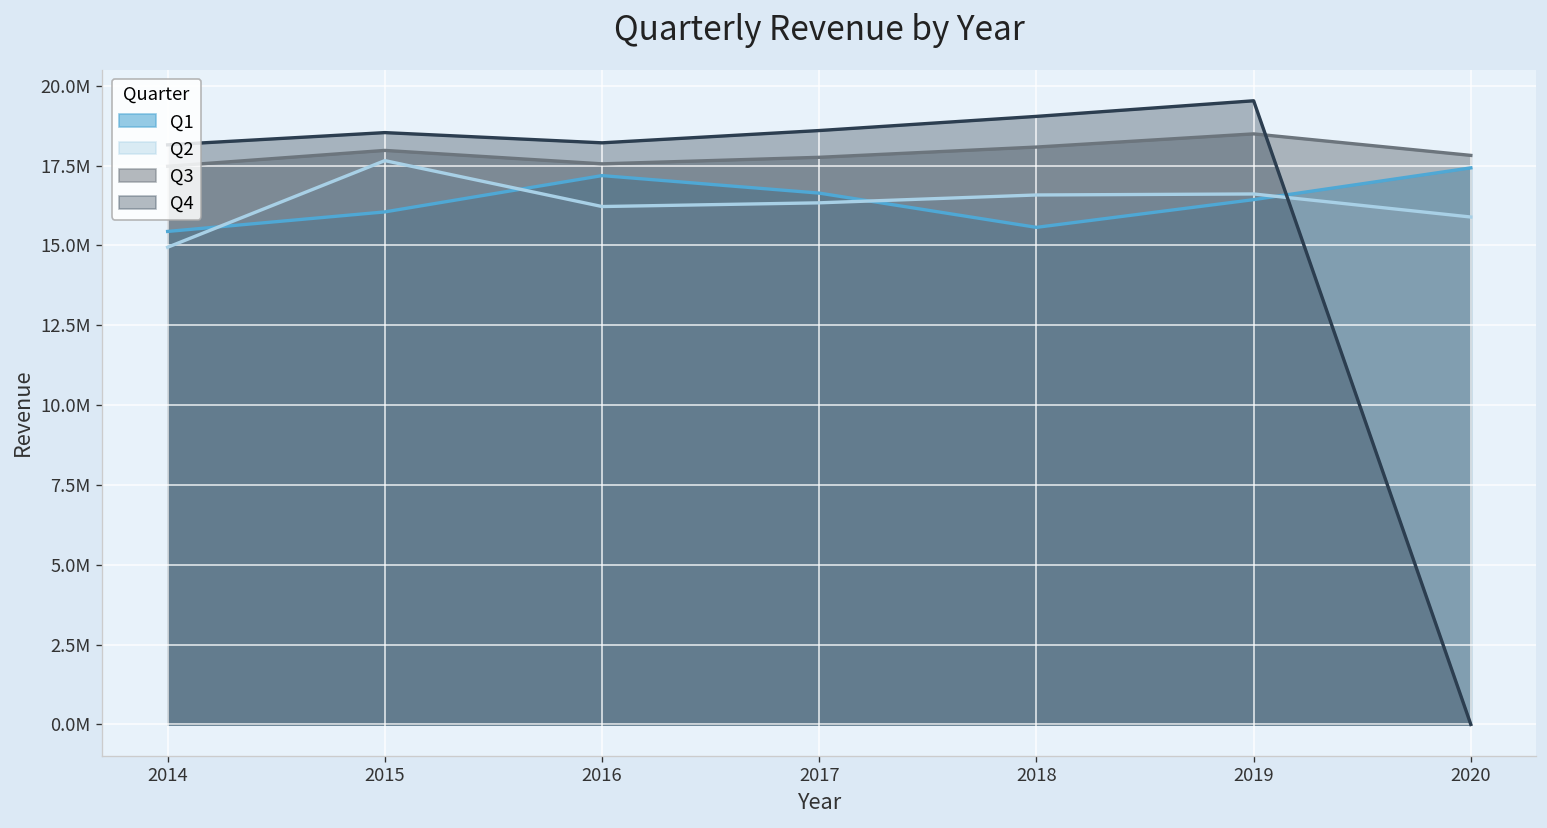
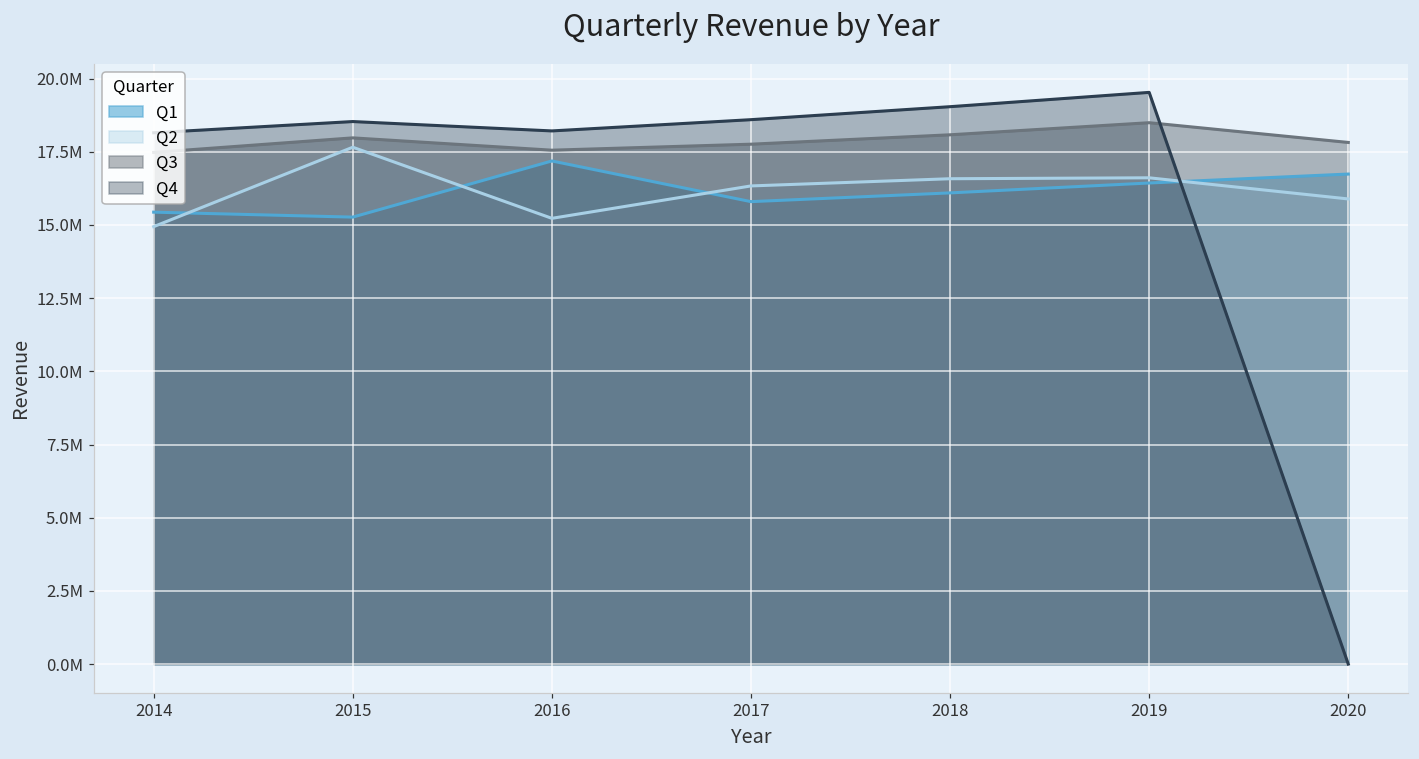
  {
    "Q1": {
-     "2015": 16100000,
+     "2015": 15300000,
      "2016": 17200000,
-     "2017": 16600000,
-     "2018": 15600000,
+     "2017": 15800000,
+     "2018": 16100000,
      "2019": 16400000,
-     "2020": 17400000
+     "2020": 16700000
    },
    "Q2": {
      "2014": 14900000,
      "2015": 17700000,
-     "2016": 16200000,
+     "2016": 15200000,
      "2017": 16300000,
      "2018": 16600000,
      "2019": 16600000,
      "2020": 15900000
    }
  }
